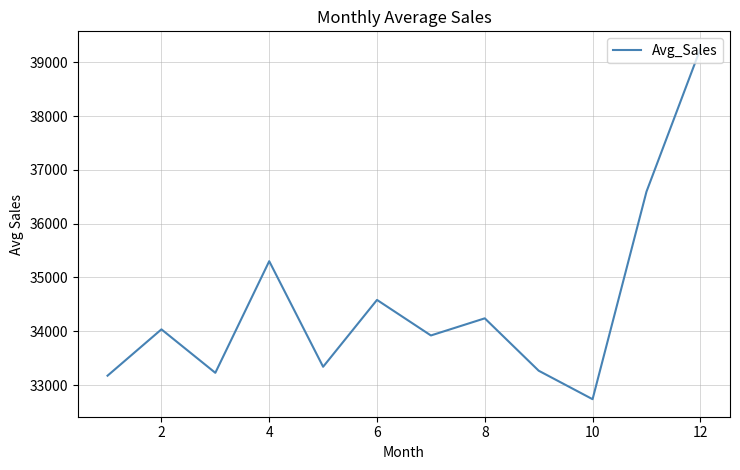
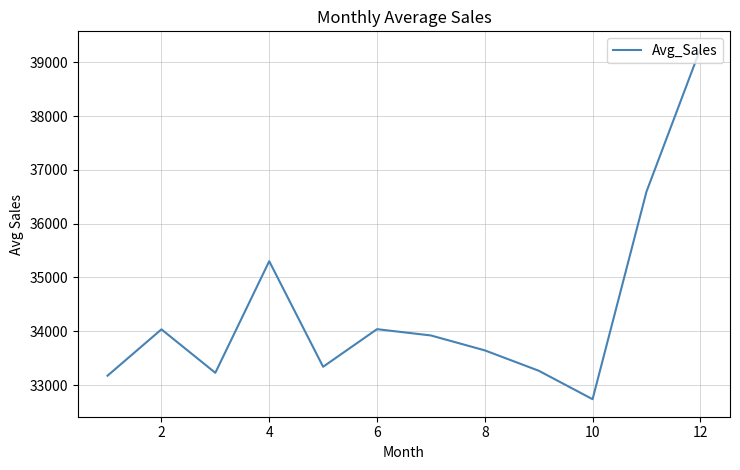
  {
    "2": 34000,
    "4": 35300,
-   "6": 34600,
-   "8": 34200,
+   "6": 34000,
+   "8": 33600,
    "10": 32700
  }
